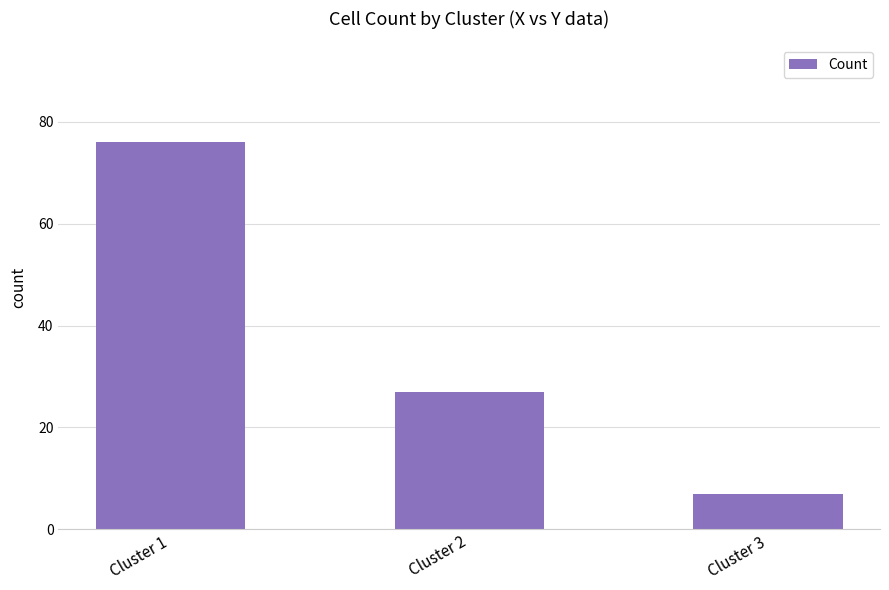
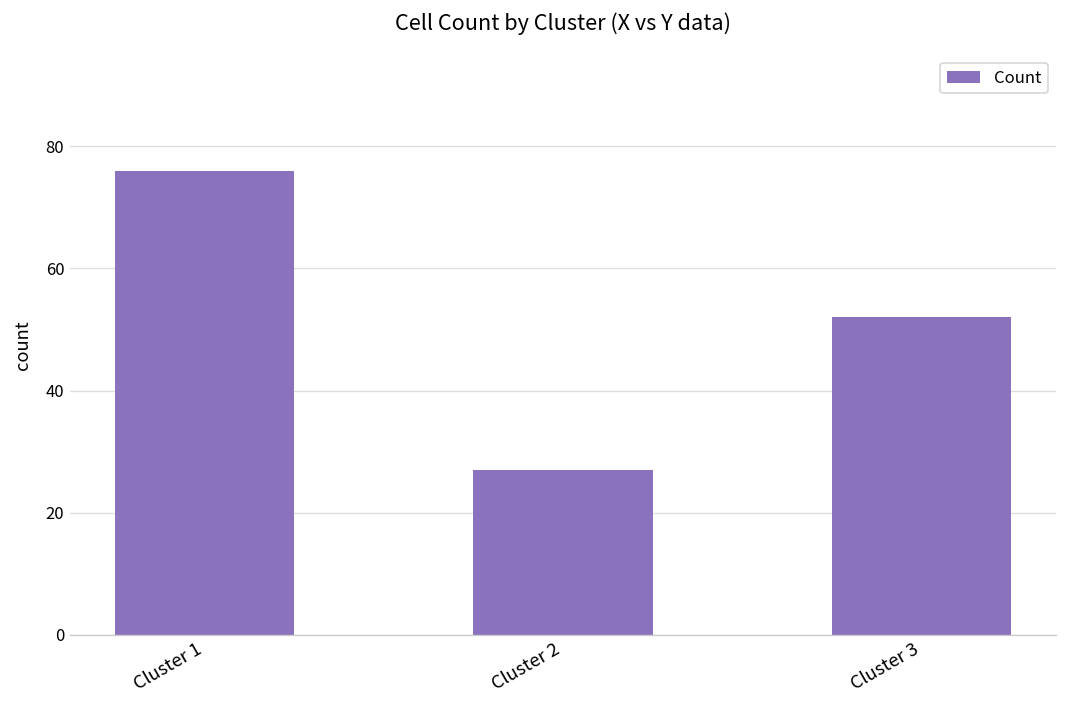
  {
    "Cluster 1": 76,
    "Cluster 2": 27,
-   "Cluster 3": 7
+   "Cluster 3": 52
  }
